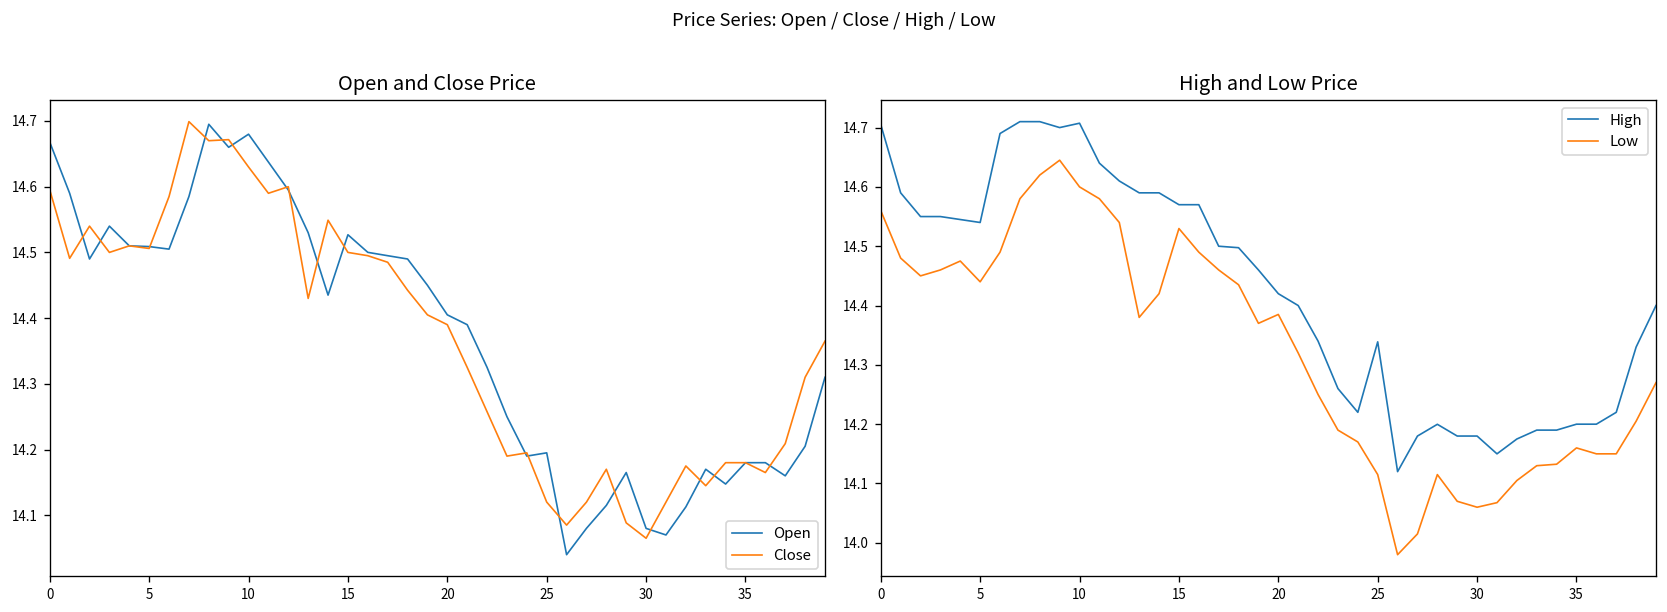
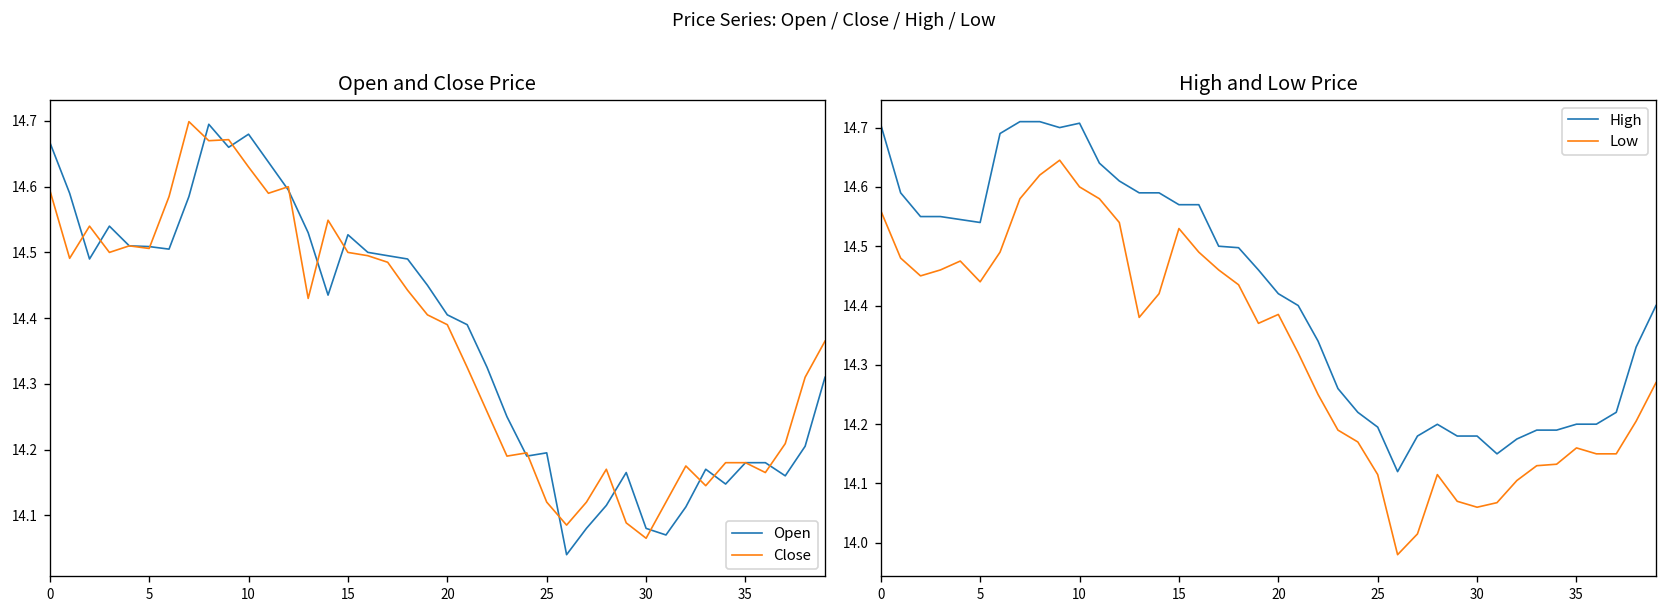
  {
    "Open and Close Price": {
      "Open": {
        "0": 14.67,
        "10": 14.68,
        "15": 14.53,
        "20": 14.40,
        "25": 14.19,
        "30": 14.08
      },
      "Close": {
        "0": 14.60,
        "10": 14.63,
        "15": 14.50,
        "20": 14.39,
        "25": 14.12,
        "30": 14.06
      }
    },
    "High and Low Price": {
      "High": {
        "0": 14.70,
        "5": 14.54,
        "10": 14.71,
        "15": 14.57,
        "20": 14.42,
-       "25": 14.34,
+       "25": 14.19,
        "30": 14.18,
        "35": 14.20
      },
      "Low": {
        "0": 14.56,
        "5": 14.44,
        "10": 14.60,
        "15": 14.53,
        "20": 14.39,
        "25": 14.11,
        "30": 14.06,
        "35": 14.16
      }
    }
  }
